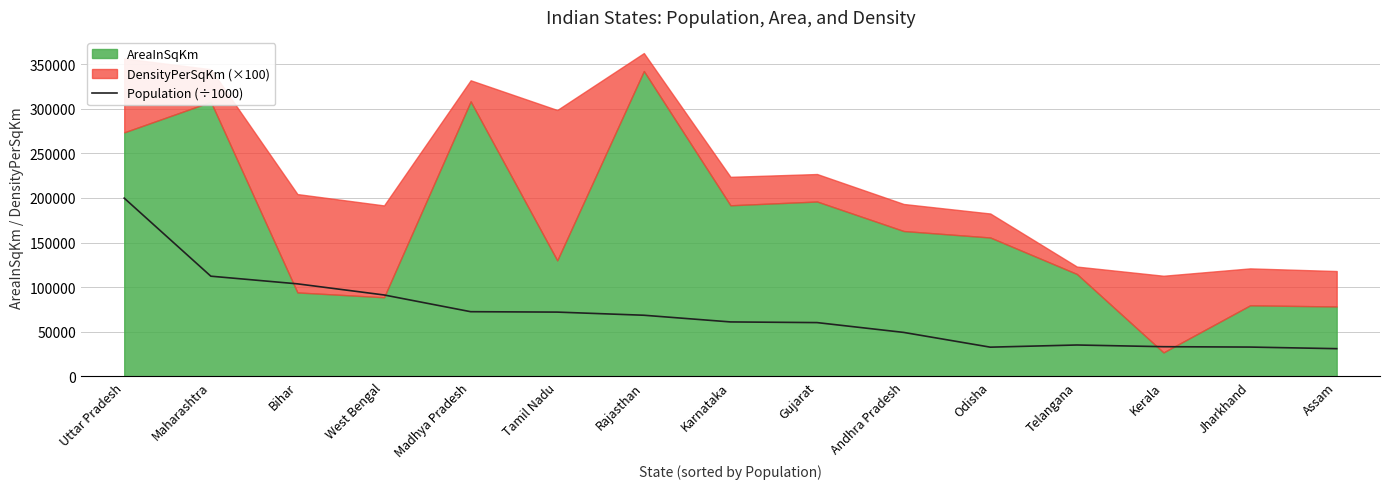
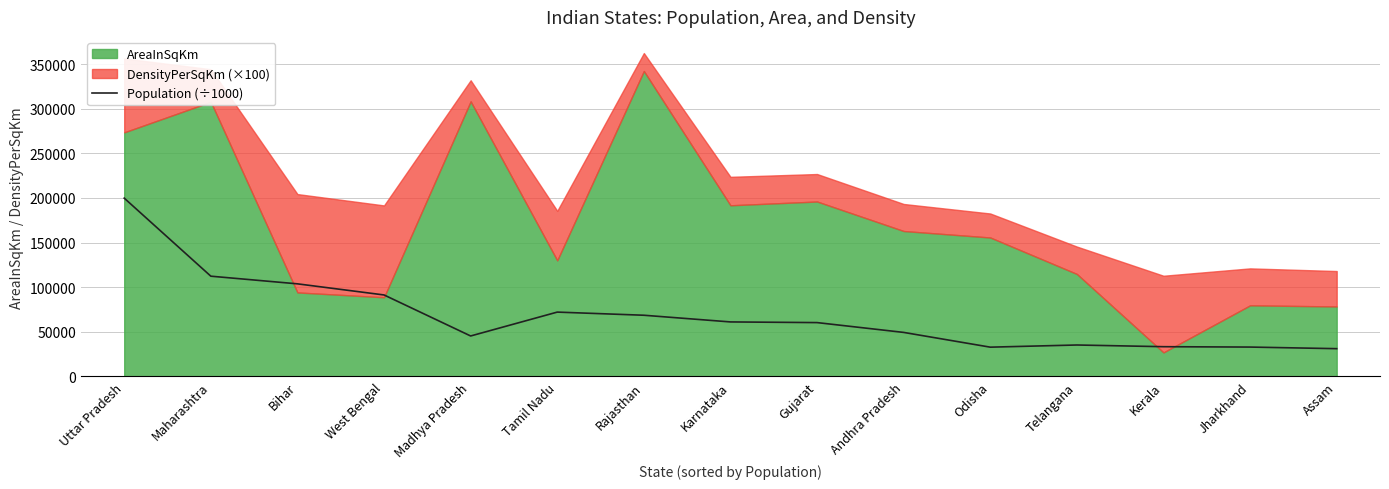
  {
    "Population (÷1000)": {
      "Uttar Pradesh": 200000,
      "Maharashtra": 110000,
      "Bihar": 100000,
-     "Madhya Pradesh": 70000,
+     "Madhya Pradesh": 50000,
      "Tamil Nadu": 70000,
      "Rajasthan": 70000,
      "Karnataka": 60000,
      "Gujarat": 60000,
      "Andhra Pradesh": 50000,
      "Odisha": 30000,
      "Telangana": 40000,
      "Kerala": 30000,
      "Jharkhand": 30000,
      "Assam": 30000
    },
    "AreaInSqKm": {
      "Uttar Pradesh": 270000,
      "Bihar": 90000,
      "Madhya Pradesh": 310000,
      "Tamil Nadu": 130000,
      "Rajasthan": 340000,
      "Karnataka": 190000,
      "Gujarat": 200000,
      "Andhra Pradesh": 160000,
      "Odisha": 160000,
      "Telangana": 110000,
      "Kerala": 30000,
      "Jharkhand": 80000,
      "Assam": 80000
    },
    "DensityPerSqKm (×100)": {
      "Bihar": 110000,
      "West Bengal": 100000,
      "Madhya Pradesh": 20000,
-     "Tamil Nadu": 170000,
+     "Tamil Nadu": 60000,
      "Rajasthan": 20000,
      "Karnataka": 30000,
      "Gujarat": 30000,
      "Andhra Pradesh": 30000,
      "Odisha": 30000,
-     "Telangana": 10000,
+     "Telangana": 30000,
      "Kerala": 90000,
      "Jharkhand": 40000,
      "Assam": 40000
    }
  }
